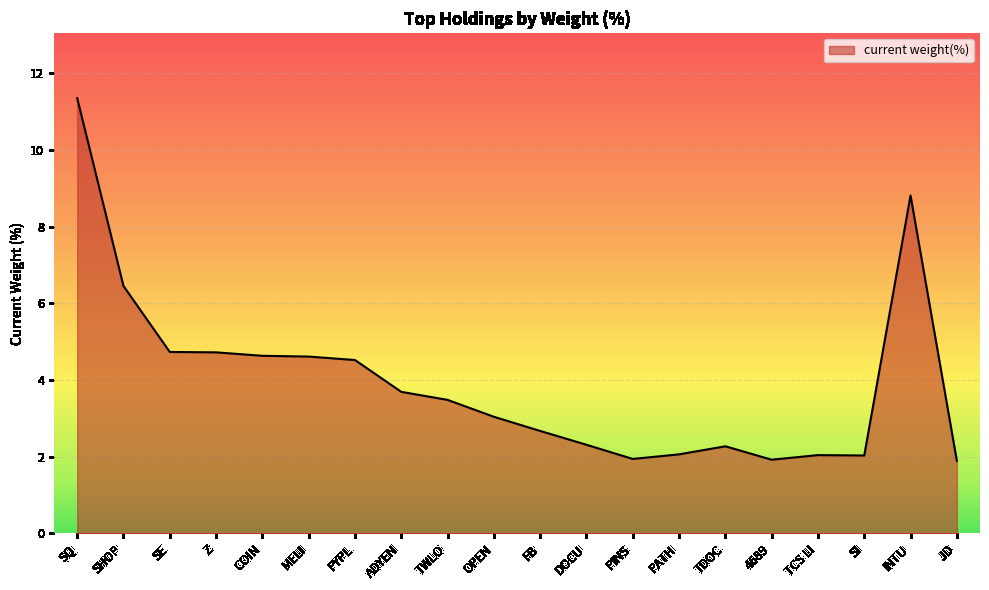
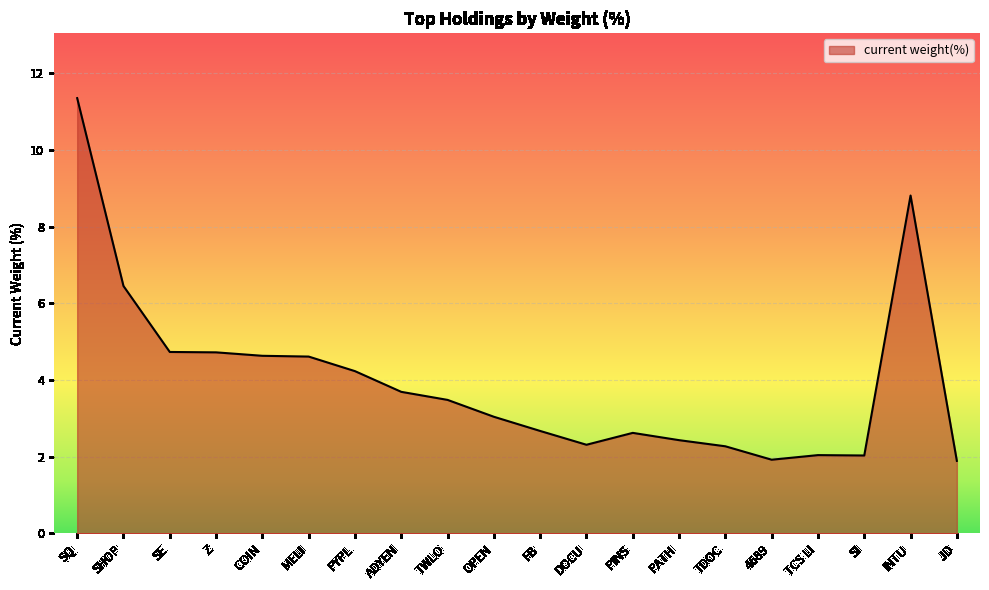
  {
    "SQ": 11.4,
    "SHOP": 6.5,
    "SE": 4.7,
    "Z": 4.7,
    "COIN": 4.6,
    "MELI": 4.6,
-   "PYPL": 4.5,
+   "PYPL": 4.2,
    "ADYEN": 3.7,
    "TWLO": 3.5,
    "OPEN": 3.0,
    "FB": 2.7,
    "DOCU": 2.3,
-   "PINS": 1.9,
-   "PATH": 2.1,
+   "PINS": 2.6,
+   "PATH": 2.4,
    "TDOC": 2.3,
    "4689": 1.9,
    "TCS LI": 2.0,
    "SI": 2.0,
    "INTU": 8.8,
    "JD": 1.9
  }
